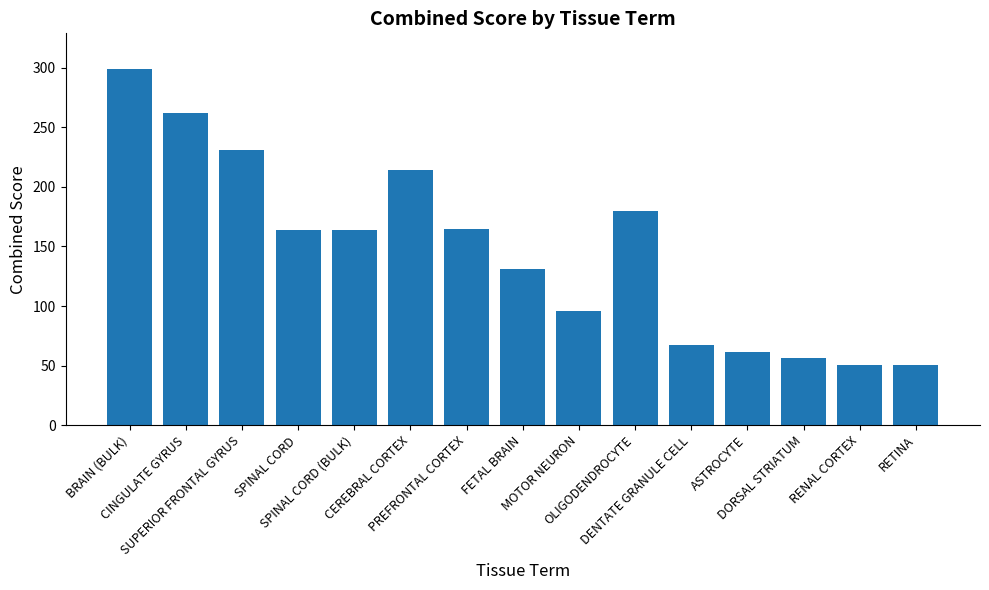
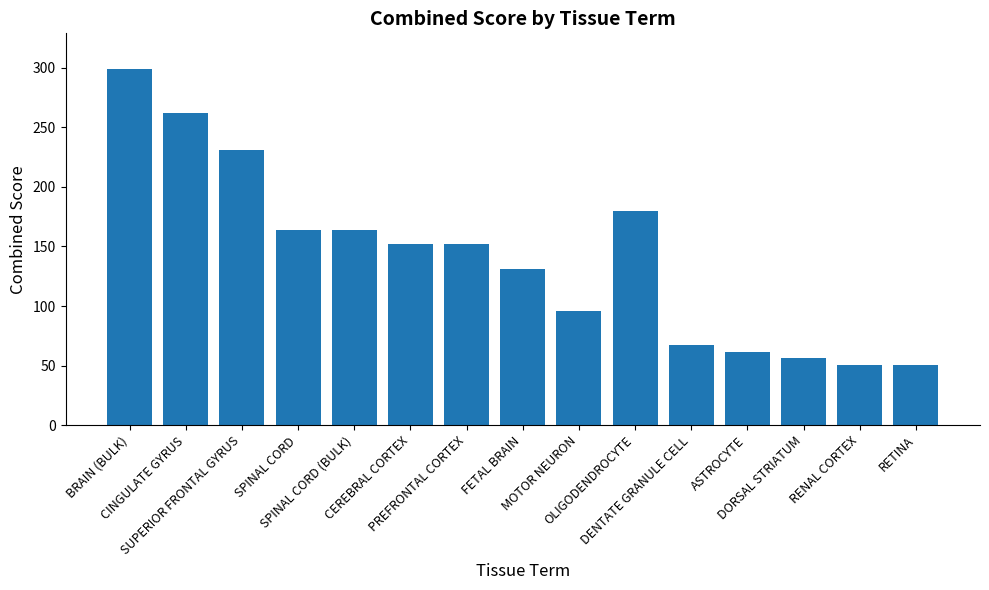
  {
    "BRAIN (BULK)": 299,
    "CINGULATE GYRUS": 262,
    "SUPERIOR FRONTAL GYRUS": 231,
    "SPINAL CORD": 164,
    "SPINAL CORD (BULK)": 164,
-   "CEREBRAL CORTEX": 214,
-   "PREFRONTAL CORTEX": 165,
+   "CEREBRAL CORTEX": 152,
+   "PREFRONTAL CORTEX": 152,
    "FETAL BRAIN": 131,
    "MOTOR NEURON": 96,
    "OLIGODENDROCYTE": 180,
    "DENTATE GRANULE CELL": 68,
    "ASTROCYTE": 62,
    "DORSAL STRIATUM": 56,
    "RENAL CORTEX": 51,
    "RETINA": 51
  }
